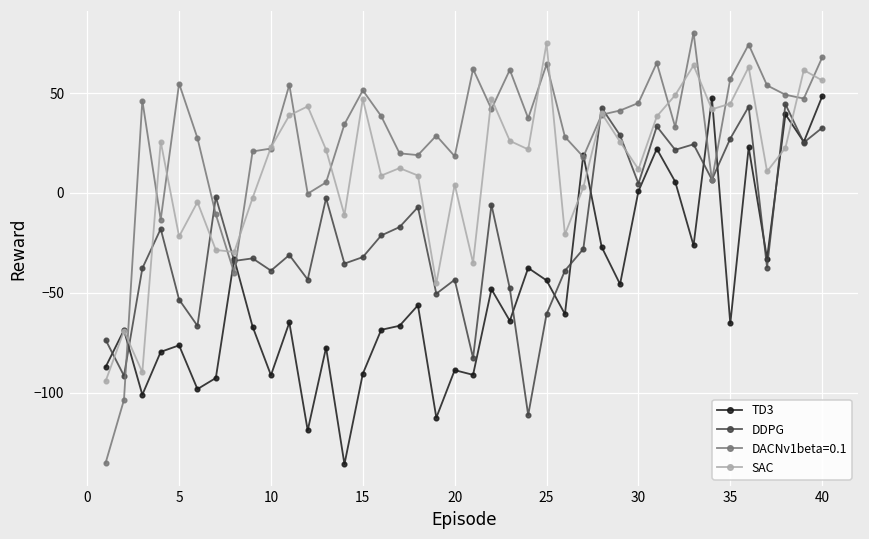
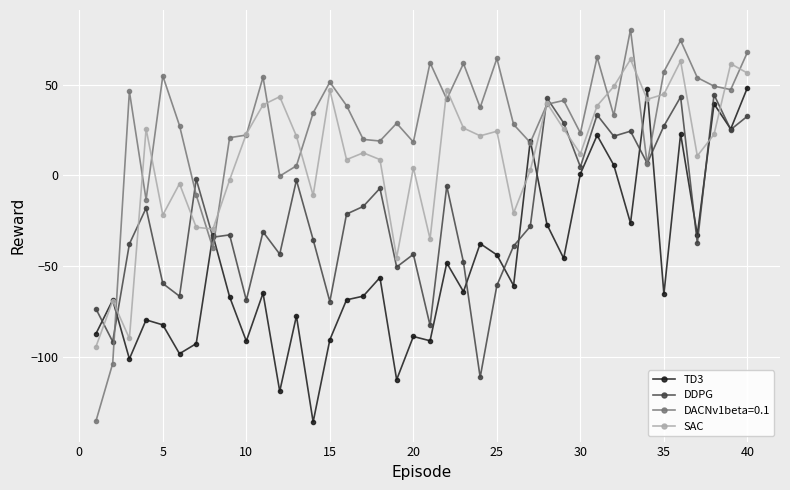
  {
    "TD3": {
-     "5": -76,
+     "5": -82,
      "10": -91,
      "15": -91,
      "20": -89,
      "25": -44,
      "30": 1,
      "35": -65,
      "40": 48
    },
    "DDPG": {
-     "5": -53,
-     "10": -39,
-     "15": -32,
+     "5": -60,
+     "10": -69,
+     "15": -69,
      "20": -43,
      "25": -61,
      "30": 5,
      "35": 27,
      "40": 33
    },
    "DACNv1beta=0.1": {
      "5": 55,
      "15": 51,
      "20": 18,
      "25": 64,
-     "30": 45,
+     "30": 23,
      "35": 57,
      "40": 68
    },
    "SAC": {
      "5": -22,
      "15": 47,
      "20": 4,
-     "25": 75,
+     "25": 24,
      "30": 12,
      "35": 45,
      "40": 56
    }
  }
